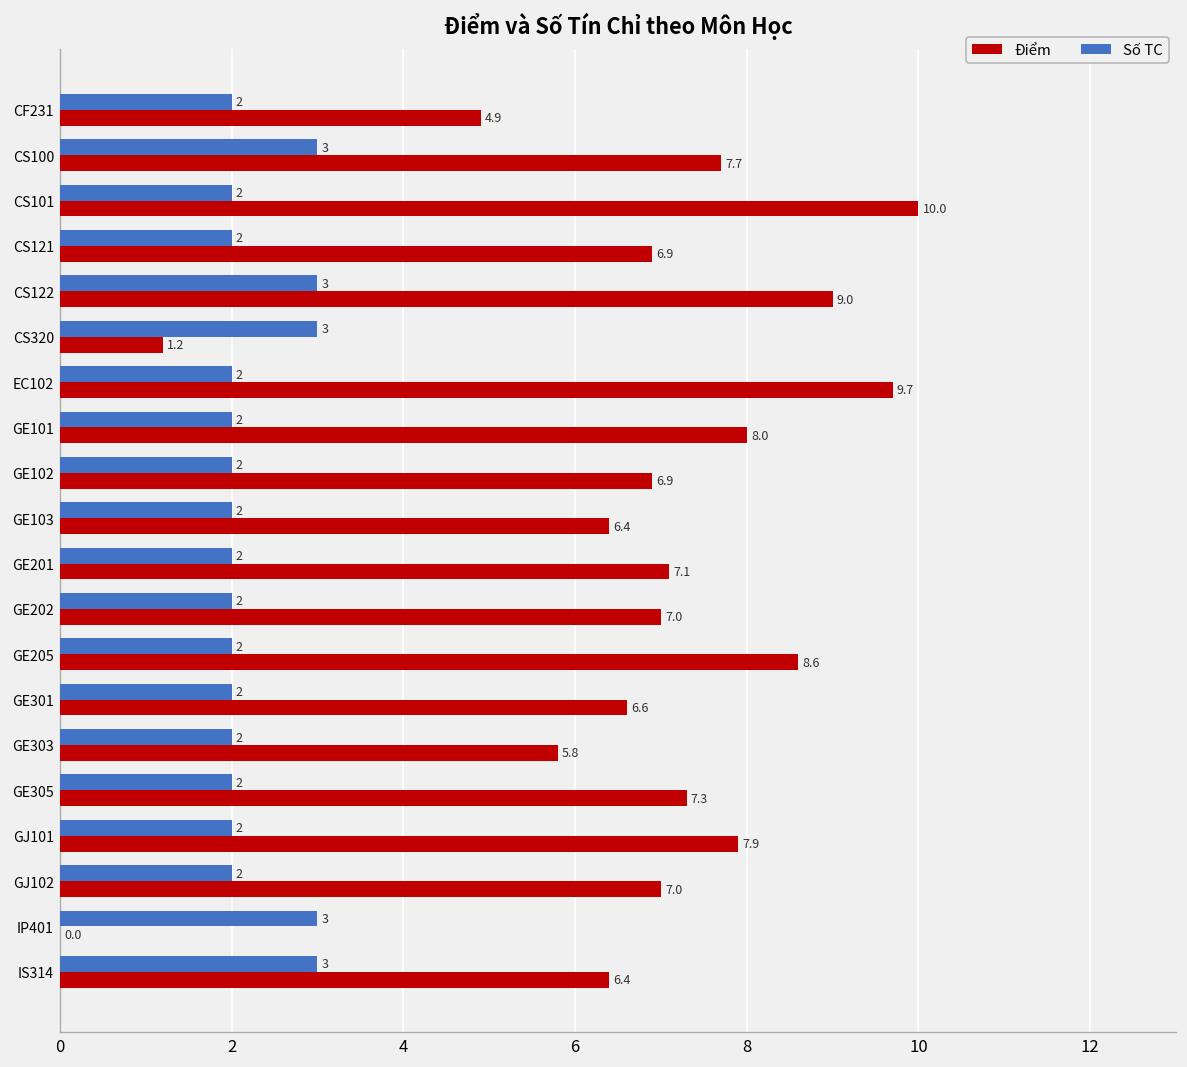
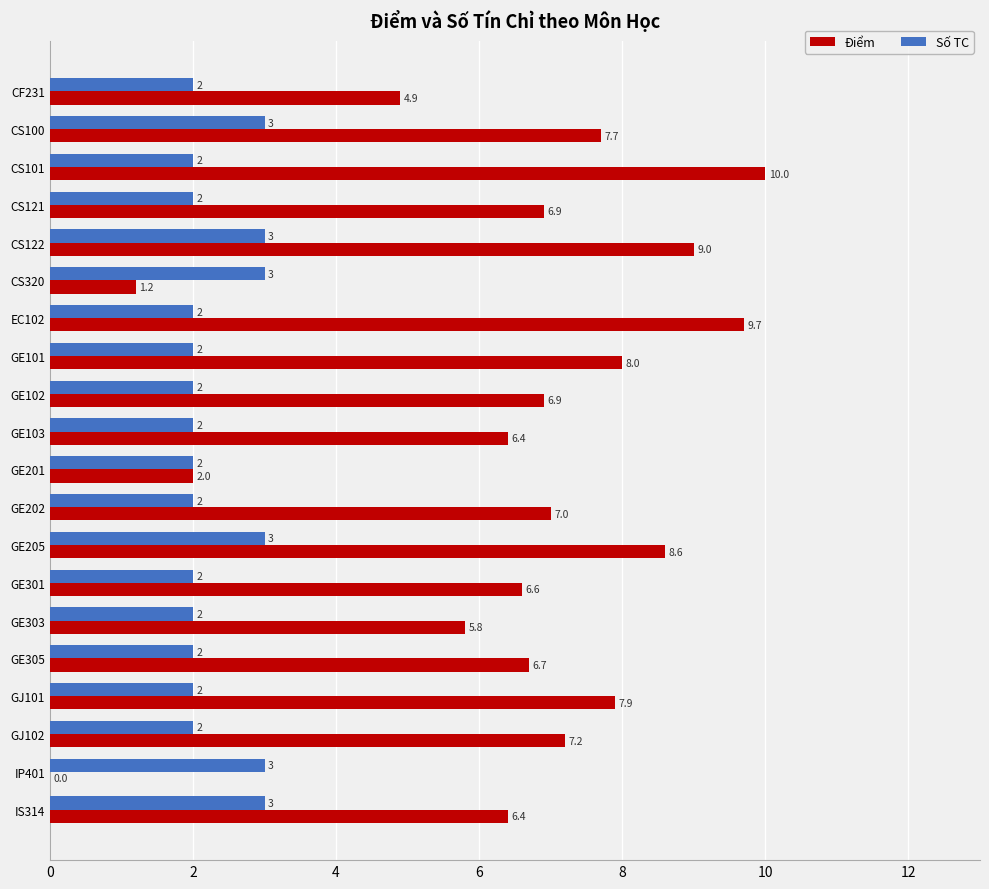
  {
    "Điểm": {
      "CF231": 4.9,
      "CS100": 7.7,
      "CS101": 10.0,
      "CS121": 6.9,
      "CS122": 9.0,
      "CS320": 1.2,
      "EC102": 9.7,
      "GE101": 8.0,
      "GE102": 6.9,
      "GE103": 6.4,
-     "GE201": 7.1,
+     "GE201": 2.0,
      "GE202": 7.0,
      "GE205": 8.6,
      "GE301": 6.6,
      "GE303": 5.8,
-     "GE305": 7.3,
+     "GE305": 6.7,
      "GJ101": 7.9,
-     "GJ102": 7.0,
+     "GJ102": 7.2,
      "IP401": 0.0,
      "IS314": 6.4
    },
    "Số TC": {
      "CF231": 2,
      "CS100": 3,
      "CS101": 2,
      "CS121": 2,
      "CS122": 3,
      "CS320": 3,
      "EC102": 2,
      "GE101": 2,
      "GE102": 2,
      "GE103": 2,
      "GE201": 2,
      "GE202": 2,
-     "GE205": 2,
+     "GE205": 3,
      "GE301": 2,
      "GE303": 2,
      "GE305": 2,
      "GJ101": 2,
      "GJ102": 2,
      "IP401": 3,
      "IS314": 3
    }
  }
